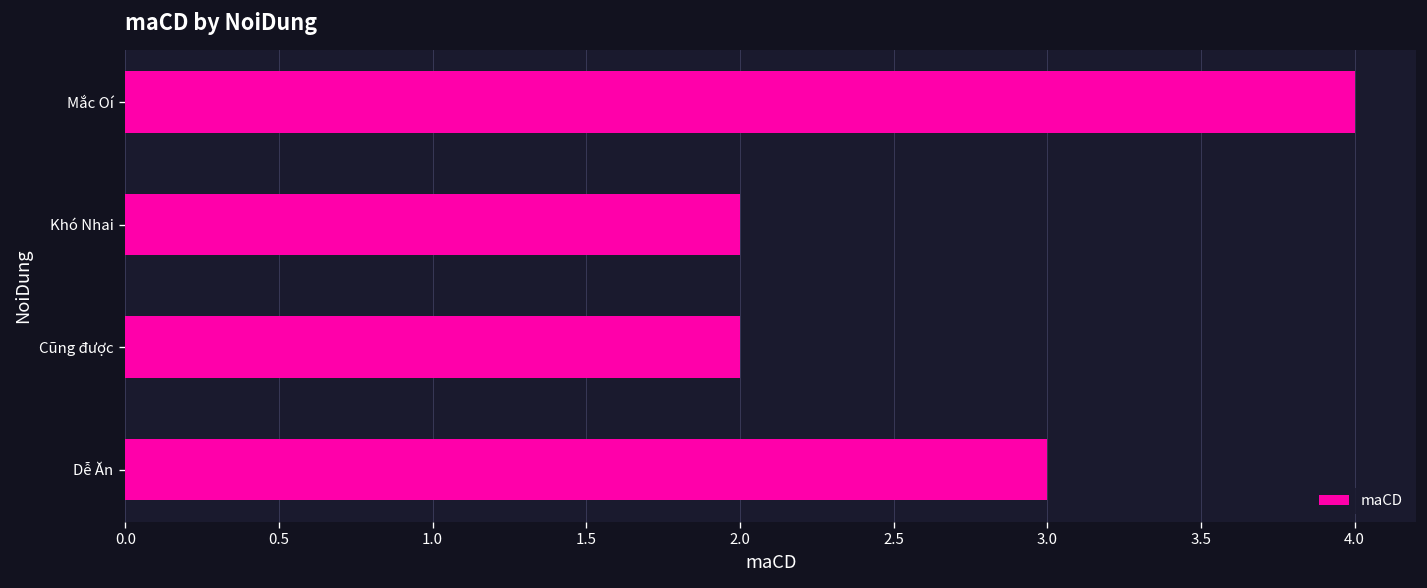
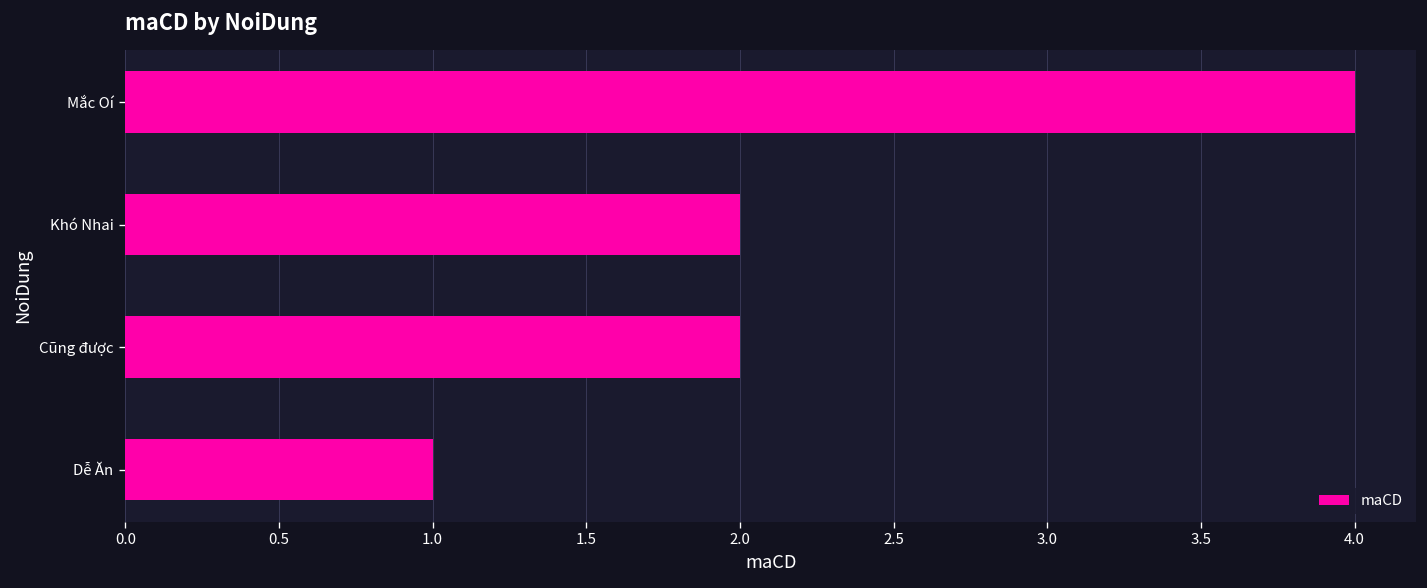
  {
    "Mắc Oí": 4,
    "Khó Nhai": 2,
    "Cũng được": 2,
-   "Dễ Ăn": 3
+   "Dễ Ăn": 1
  }
